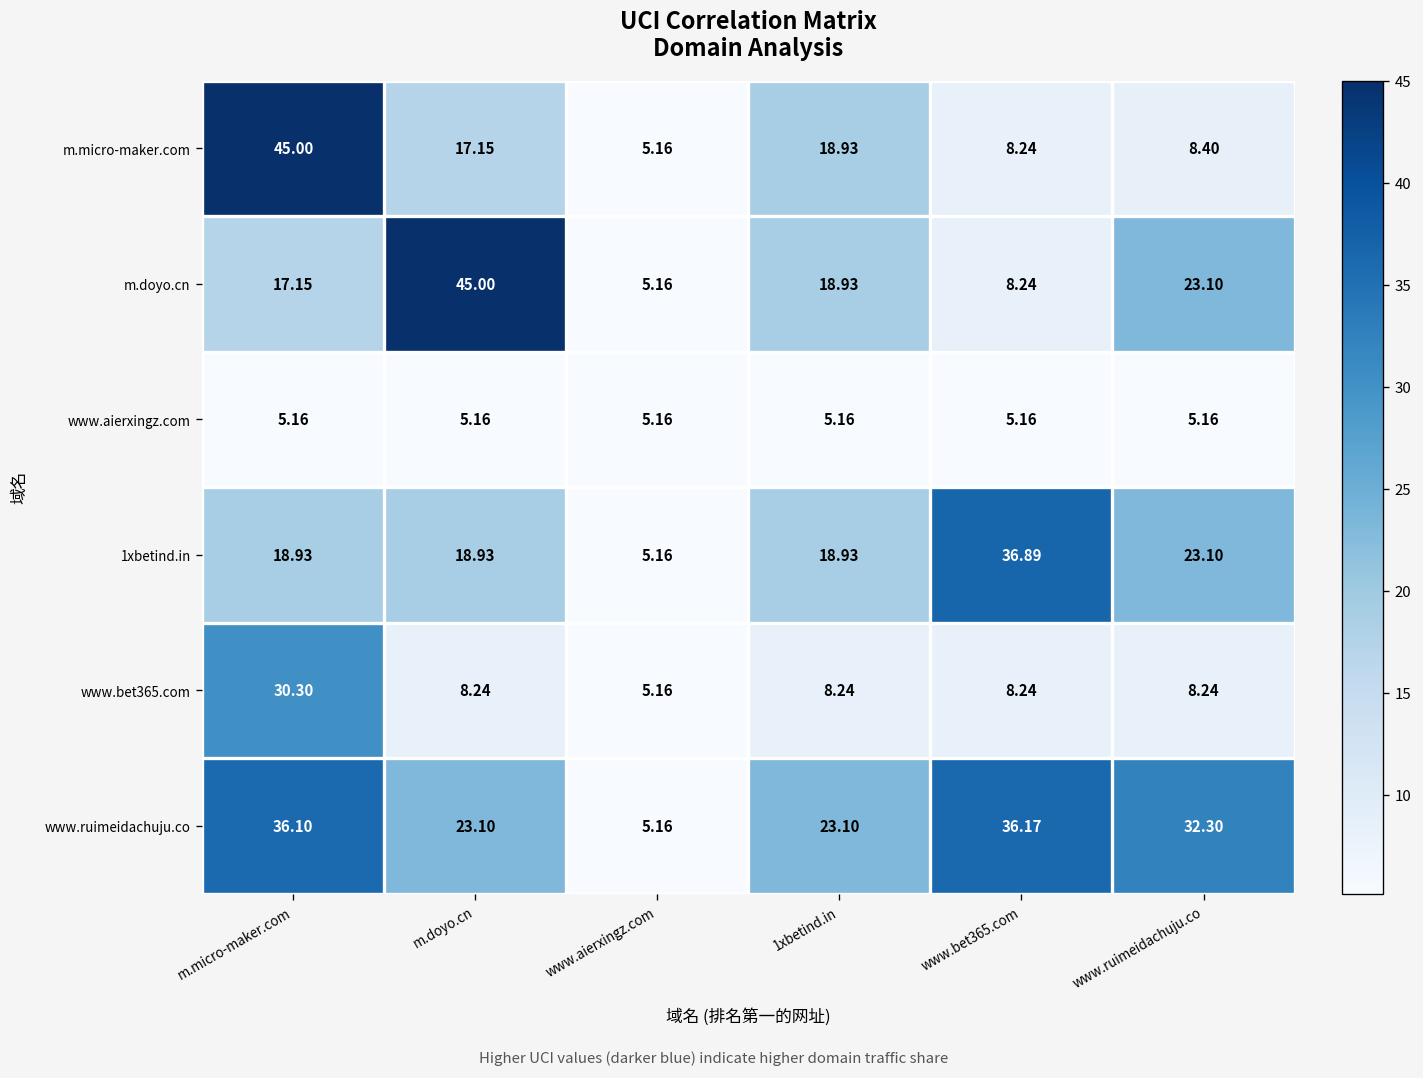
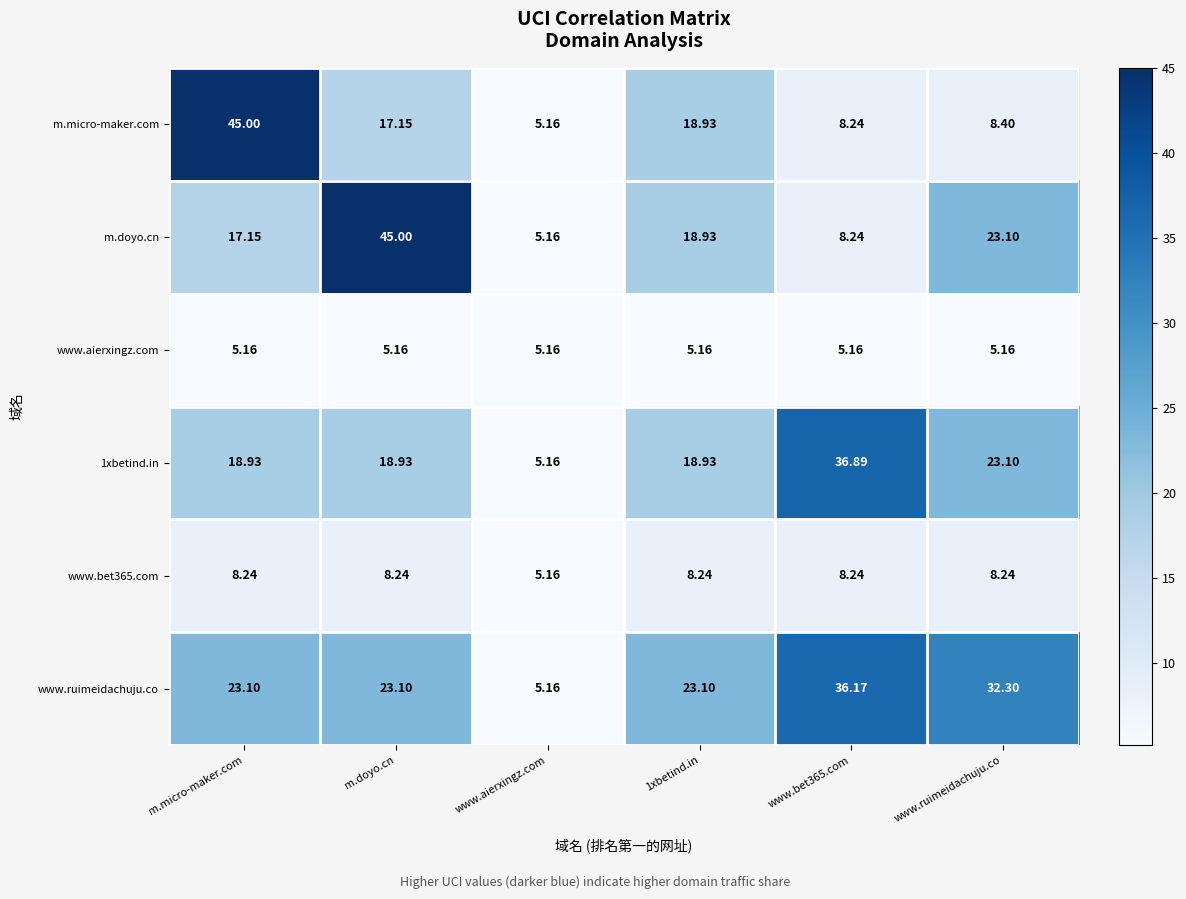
  {
    "m.micro-maker.com": {
      "m.micro-maker.com": 45.00,
      "m.doyo.cn": 17.15,
      "www.aierxingz.com": 5.16,
      "1xbetind.in": 18.93,
      "www.bet365.com": 8.24,
      "www.ruimeidachuju.co": 8.40
    },
    "m.doyo.cn": {
      "m.micro-maker.com": 17.15,
      "m.doyo.cn": 45.00,
      "www.aierxingz.com": 5.16,
      "1xbetind.in": 18.93,
      "www.bet365.com": 8.24,
      "www.ruimeidachuju.co": 23.10
    },
    "www.aierxingz.com": {
      "m.micro-maker.com": 5.16,
      "m.doyo.cn": 5.16,
      "www.aierxingz.com": 5.16,
      "1xbetind.in": 5.16,
      "www.bet365.com": 5.16,
      "www.ruimeidachuju.co": 5.16
    },
    "1xbetind.in": {
      "m.micro-maker.com": 18.93,
      "m.doyo.cn": 18.93,
      "www.aierxingz.com": 5.16,
      "1xbetind.in": 18.93,
      "www.bet365.com": 36.89,
      "www.ruimeidachuju.co": 23.10
    },
    "www.bet365.com": {
-     "m.micro-maker.com": 30.30,
+     "m.micro-maker.com": 8.24,
      "m.doyo.cn": 8.24,
      "www.aierxingz.com": 5.16,
      "1xbetind.in": 8.24,
      "www.bet365.com": 8.24,
      "www.ruimeidachuju.co": 8.24
    },
    "www.ruimeidachuju.co": {
-     "m.micro-maker.com": 36.10,
+     "m.micro-maker.com": 23.10,
      "m.doyo.cn": 23.10,
      "www.aierxingz.com": 5.16,
      "1xbetind.in": 23.10,
      "www.bet365.com": 36.17,
      "www.ruimeidachuju.co": 32.30
    }
  }
